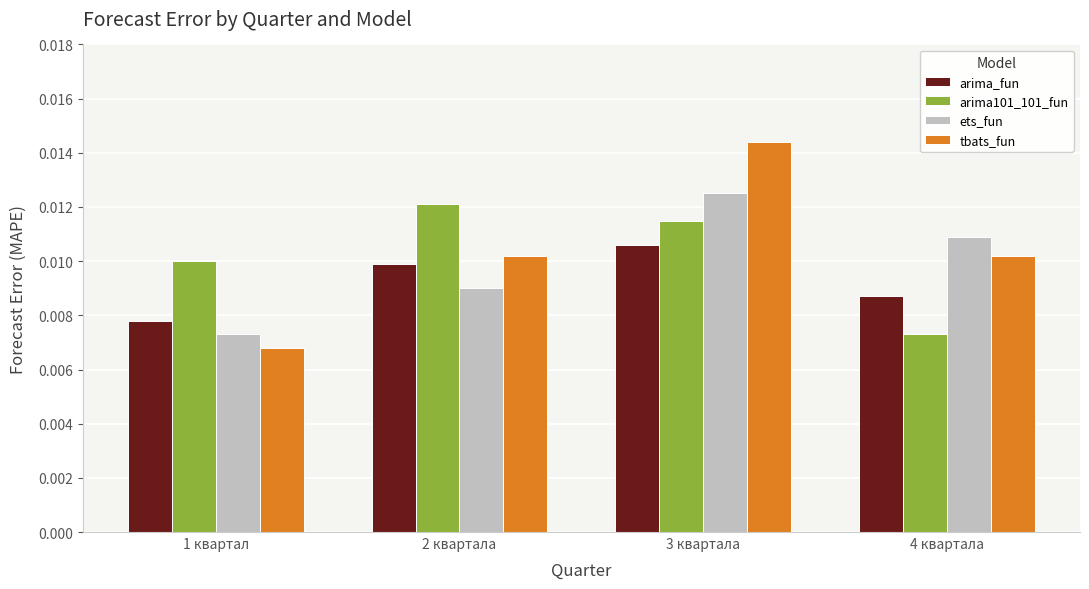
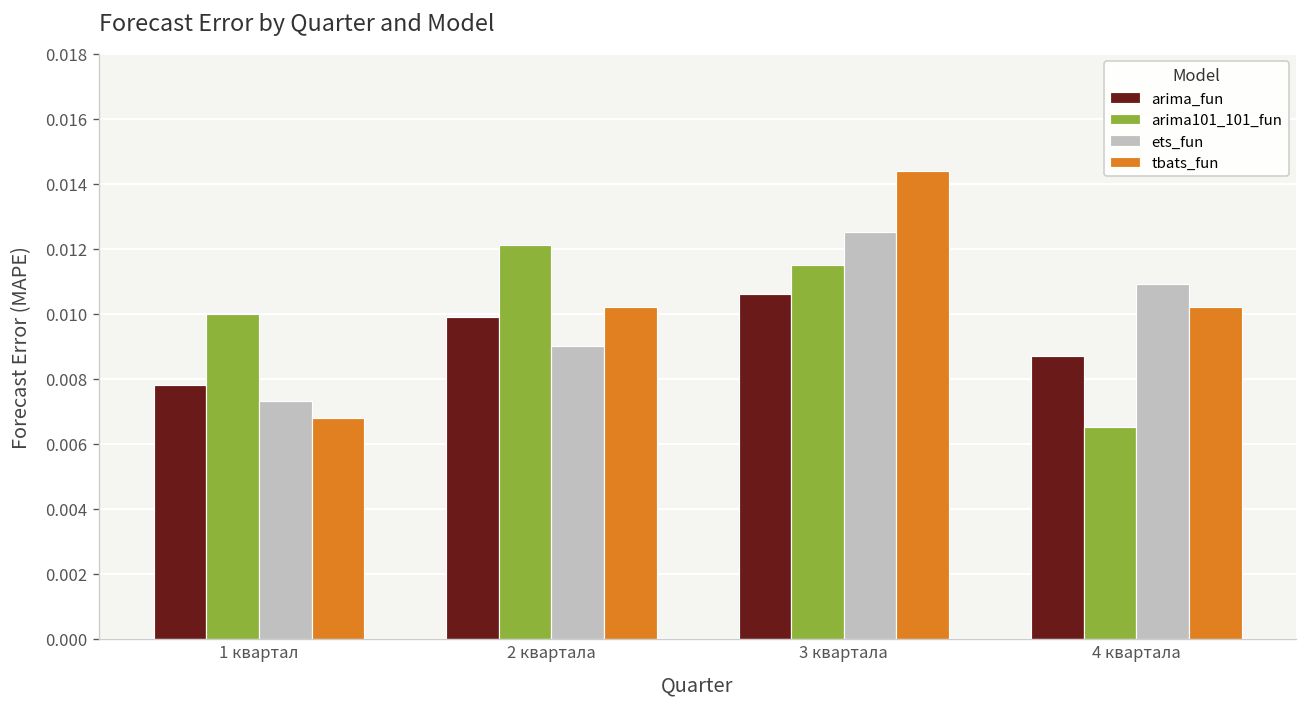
  {
    "arima_fun": {
      "1 квартал": 0.0078,
      "2 квартала": 0.0099,
      "3 квартала": 0.0106,
      "4 квартала": 0.0087
    },
    "arima101_101_fun": {
      "1 квартал": 0.0100,
      "2 квартала": 0.0121,
      "3 квартала": 0.0115,
-     "4 квартала": 0.0073
+     "4 квартала": 0.0065
    },
    "ets_fun": {
      "1 квартал": 0.0073,
      "2 квартала": 0.0090,
      "3 квартала": 0.0125,
      "4 квартала": 0.0109
    },
    "tbats_fun": {
      "1 квартал": 0.0068,
      "2 квартала": 0.0102,
      "3 квартала": 0.0144,
      "4 квартала": 0.0102
    }
  }
